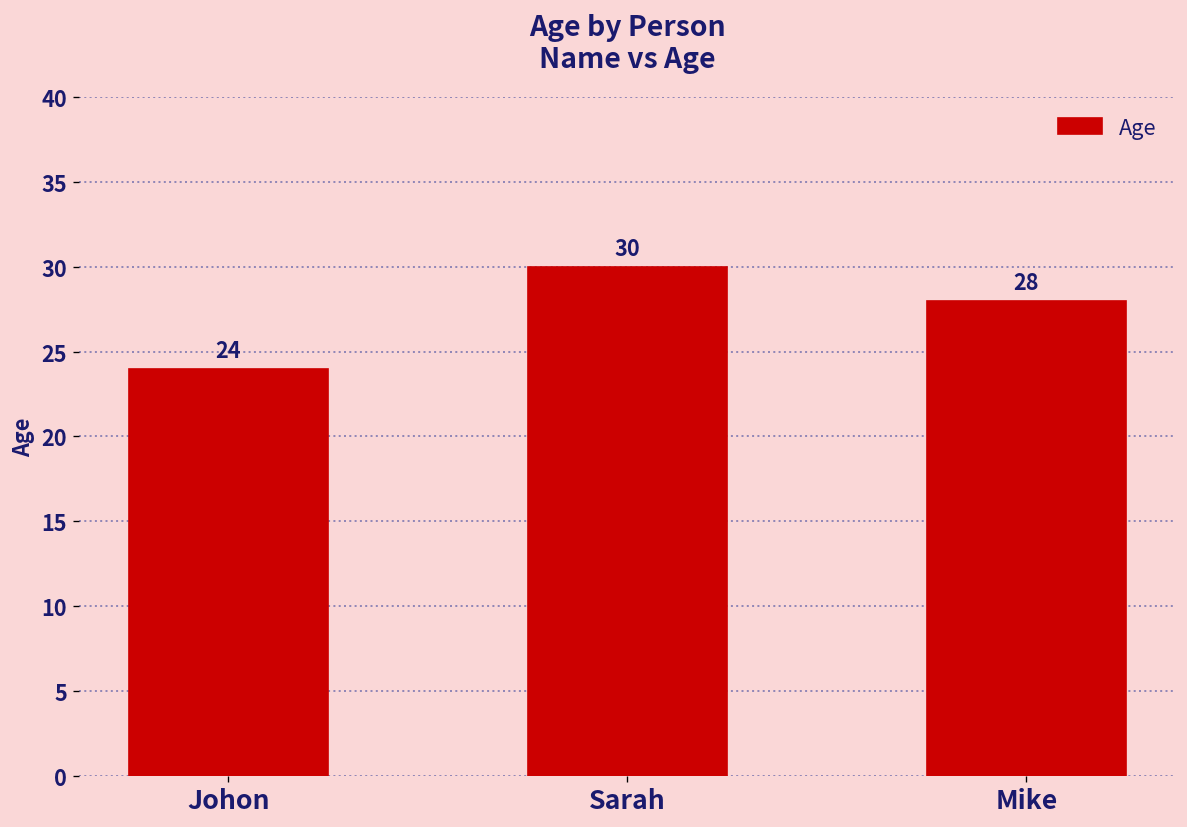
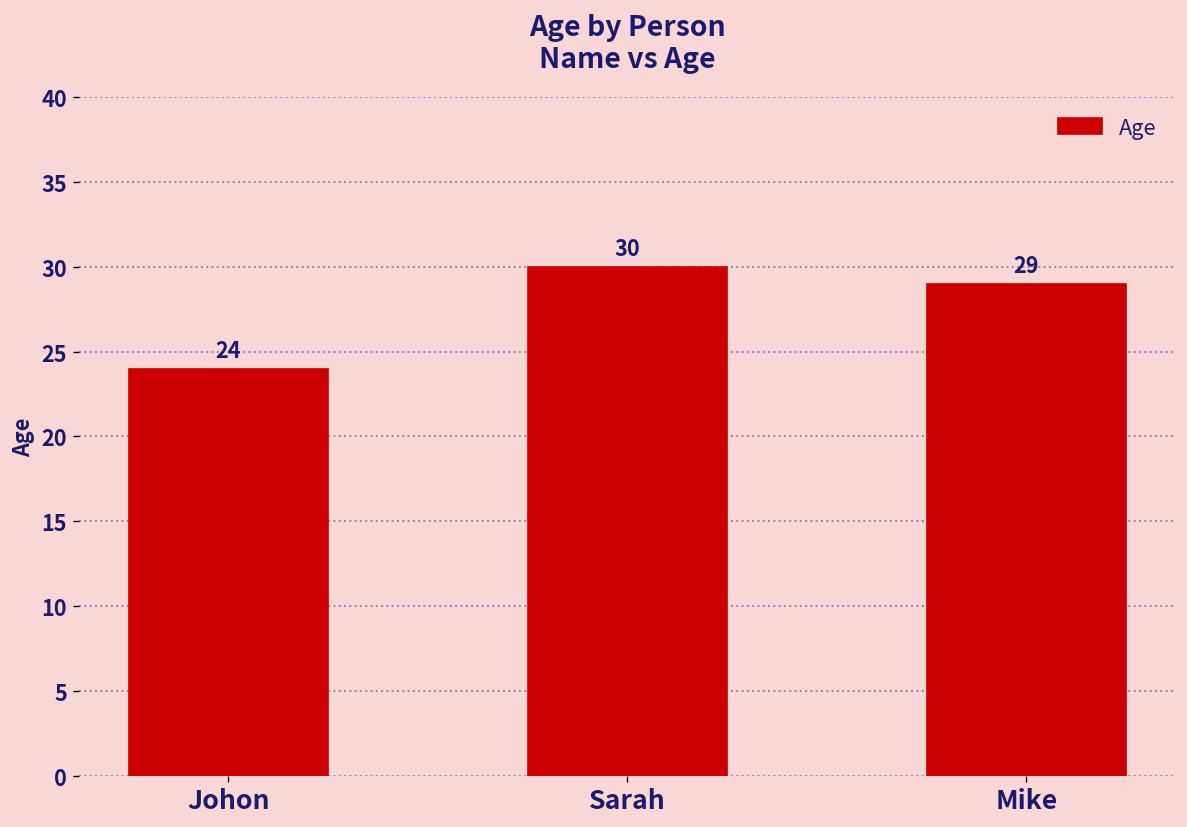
  {
    "Johon": 24,
    "Sarah": 30,
-   "Mike": 28
+   "Mike": 29
  }
